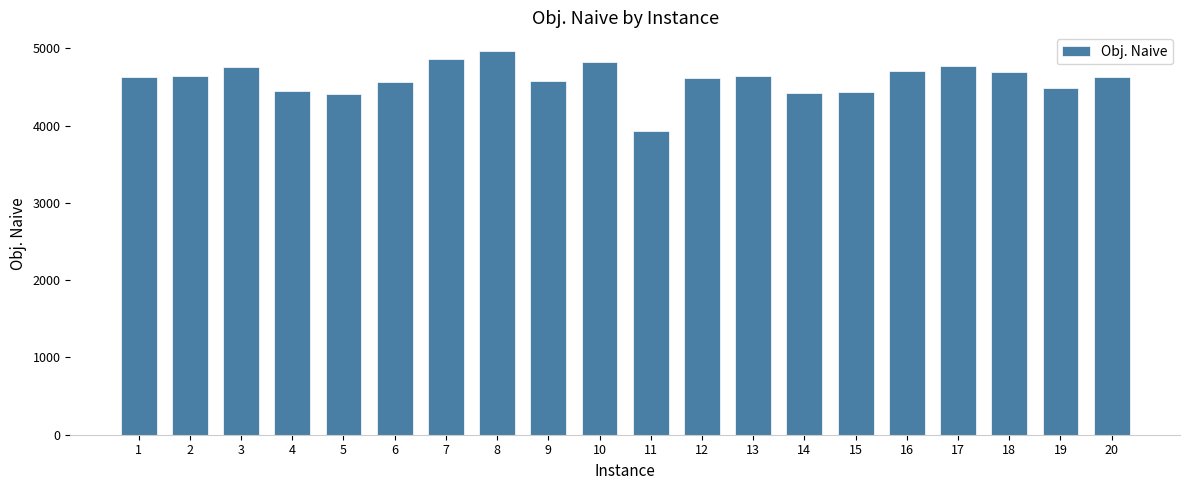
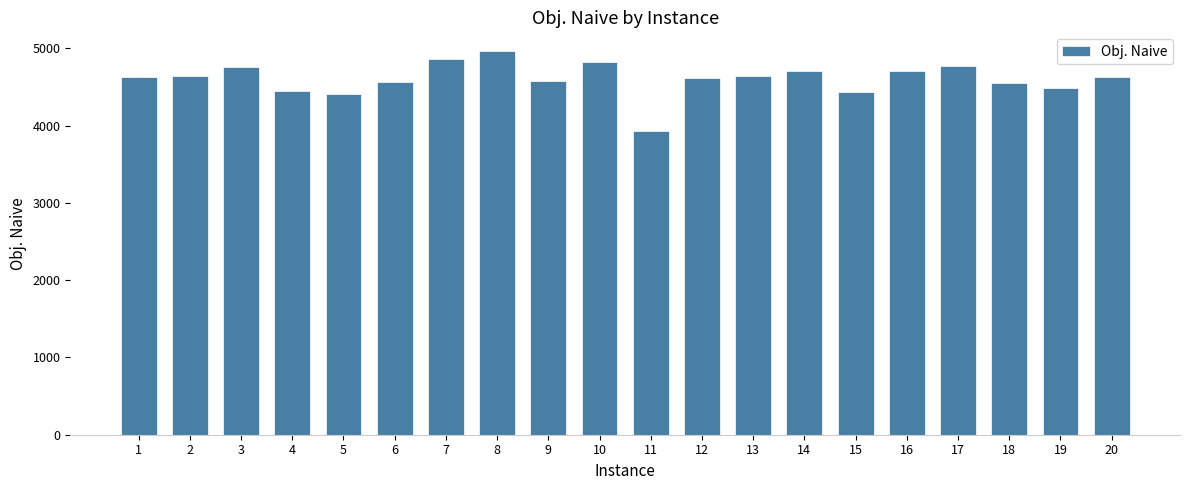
  {
    "1": 4600,
    "2": 4600,
    "3": 4800,
    "4": 4400,
    "5": 4400,
    "6": 4600,
    "7": 4900,
    "8": 5000,
    "9": 4600,
    "10": 4800,
    "11": 3900,
    "12": 4600,
    "13": 4600,
-   "14": 4400,
+   "14": 4700,
    "15": 4400,
    "16": 4700,
    "17": 4800,
-   "18": 4700,
+   "18": 4600,
    "19": 4500,
    "20": 4600
  }
